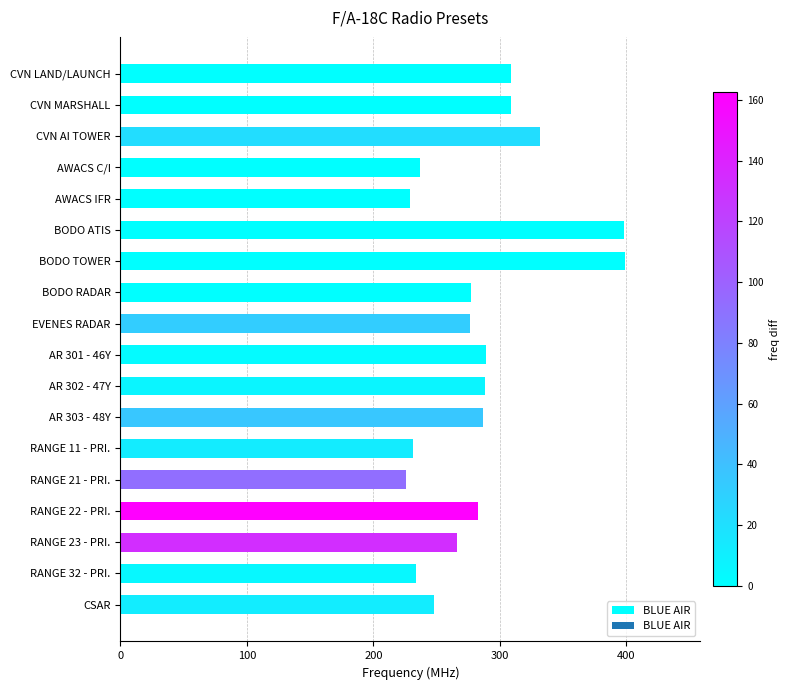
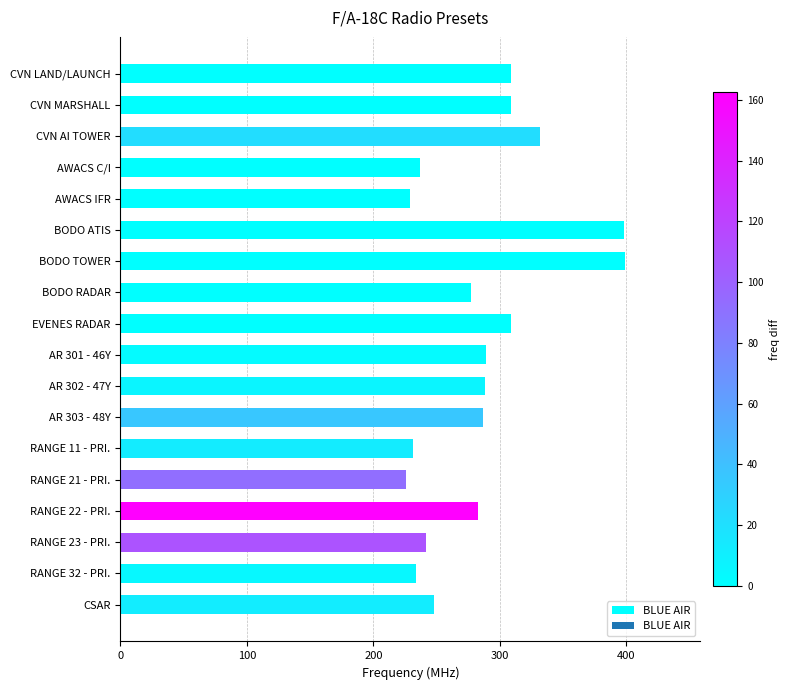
  {
    "CVN LAND/LAUNCH": 309,
    "CVN MARSHALL": 309,
    "CVN AI TOWER": 332,
    "AWACS C/I": 237,
    "AWACS IFR": 229,
    "BODO ATIS": 398,
    "BODO TOWER": 399,
    "BODO RADAR": 277,
-   "EVENES RADAR": 276,
+   "EVENES RADAR": 309,
    "AR 301 - 46Y": 289,
    "AR 302 - 47Y": 288,
    "AR 303 - 48Y": 287,
    "RANGE 11 - PRI.": 232,
    "RANGE 21 - PRI.": 226,
    "RANGE 22 - PRI.": 283,
-   "RANGE 23 - PRI.": 267,
+   "RANGE 23 - PRI.": 242,
    "RANGE 32 - PRI.": 234,
    "CSAR": 248
  }
